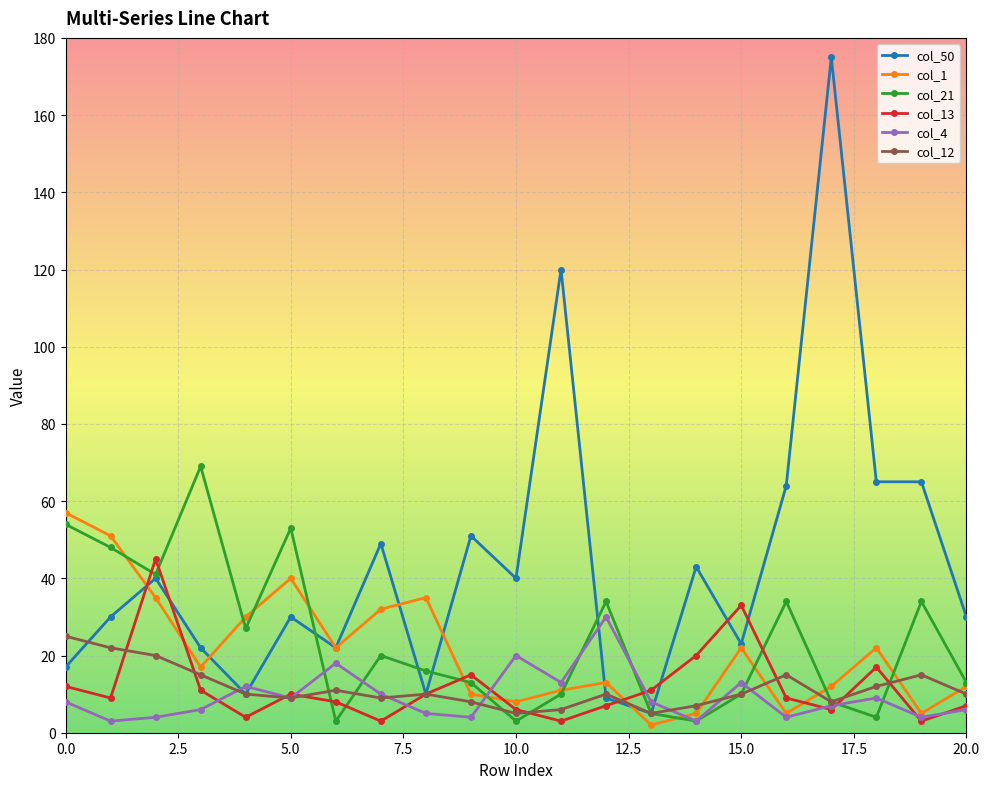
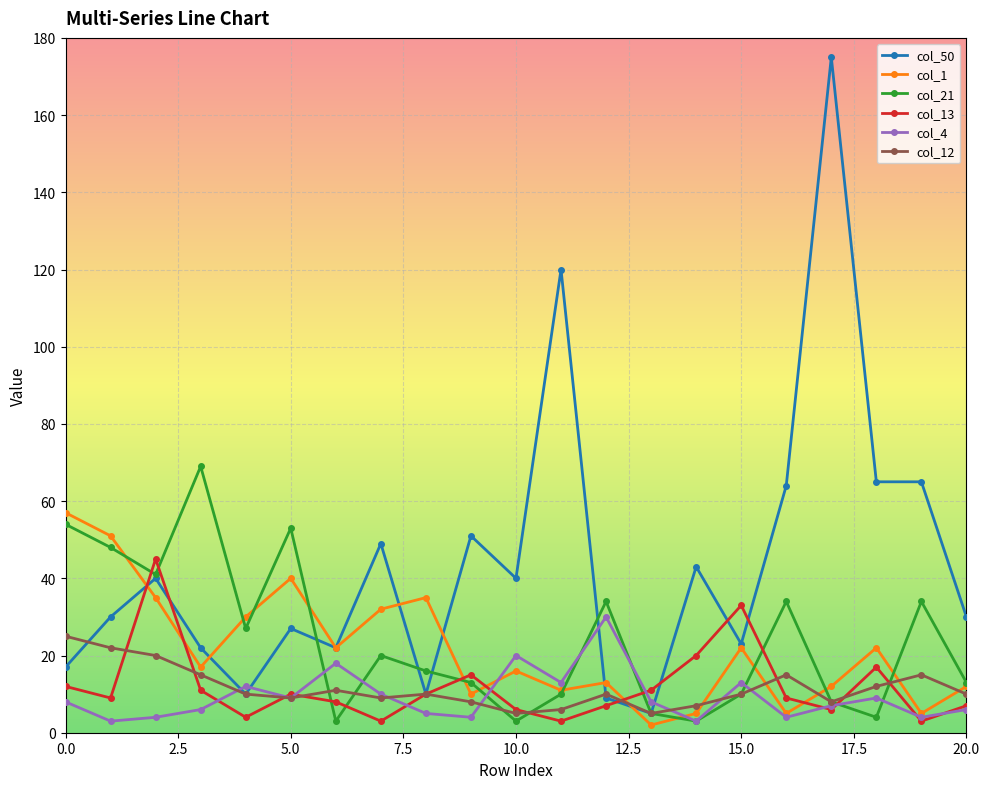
  {
    "col_50": {
      "0.0": 17,
-     "5.0": 30,
+     "5.0": 27,
      "10.0": 40,
      "15.0": 23,
      "20.0": 30
    },
    "col_1": {
      "0.0": 57,
      "5.0": 40,
-     "10.0": 8,
+     "10.0": 16,
      "15.0": 22,
      "20.0": 12
    },
    "col_21": {
      "0.0": 54,
      "5.0": 53,
      "10.0": 3,
      "20.0": 13
    },
    "col_13": {
      "0.0": 12,
      "5.0": 10,
      "10.0": 6,
      "15.0": 33,
      "20.0": 7
    },
    "col_4": {
      "0.0": 8,
      "10.0": 20,
      "15.0": 13,
      "20.0": 6
    },
    "col_12": {
      "0.0": 25,
      "10.0": 5,
      "20.0": 10
    }
  }
